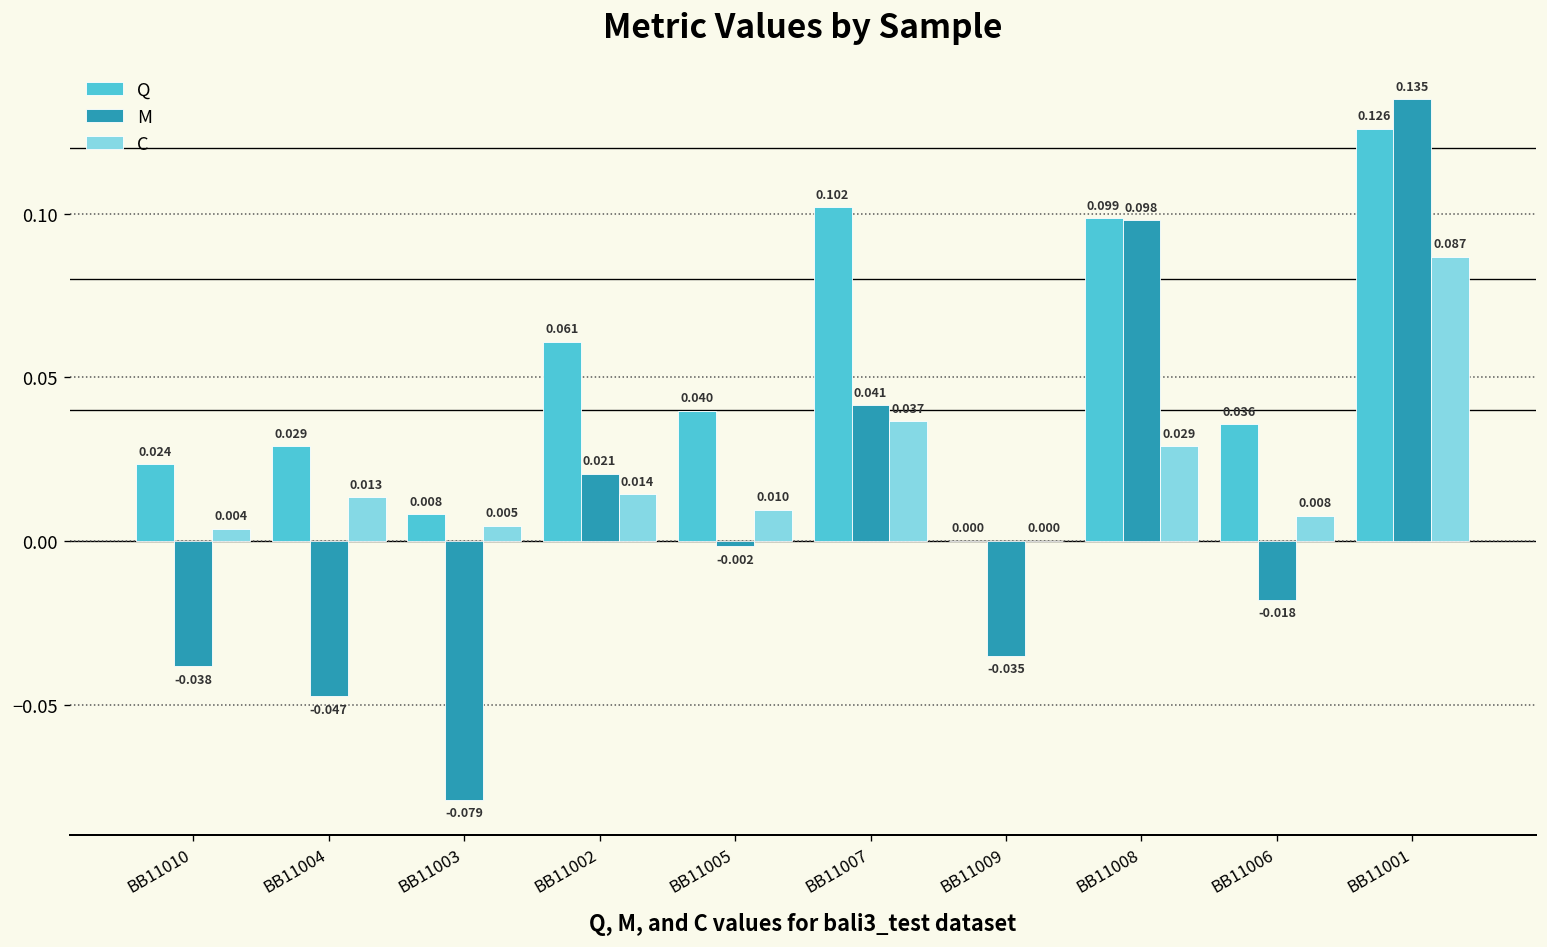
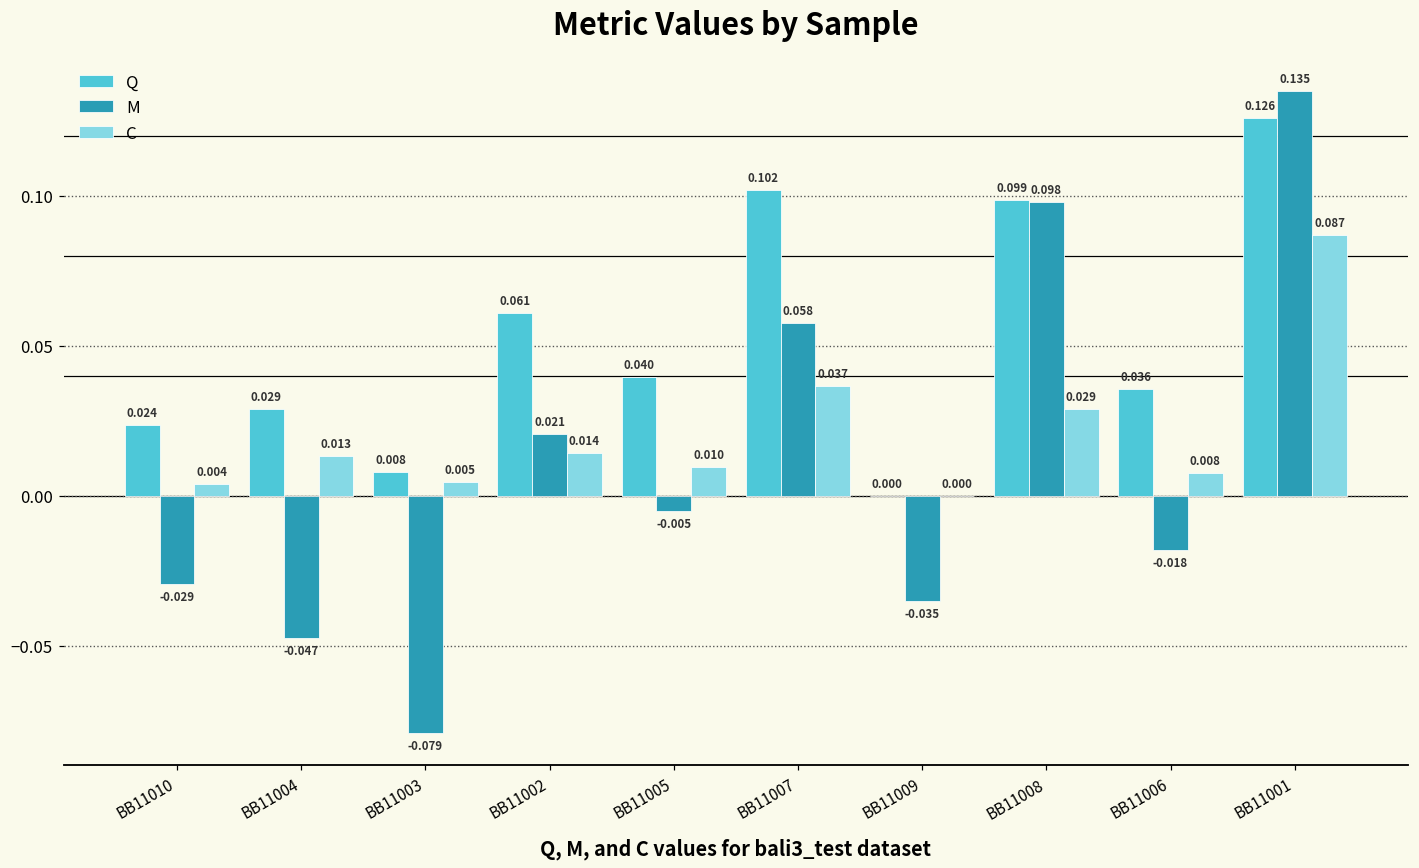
  {
    "M": {
-     "BB11010": -0.038,
+     "BB11010": -0.029,
      "BB11004": -0.047,
      "BB11003": -0.079,
      "BB11002": 0.021,
-     "BB11005": -0.002,
-     "BB11007": 0.041,
+     "BB11005": -0.005,
+     "BB11007": 0.058,
      "BB11009": -0.035,
      "BB11008": 0.098,
      "BB11006": -0.018,
      "BB11001": 0.135
    }
  }
